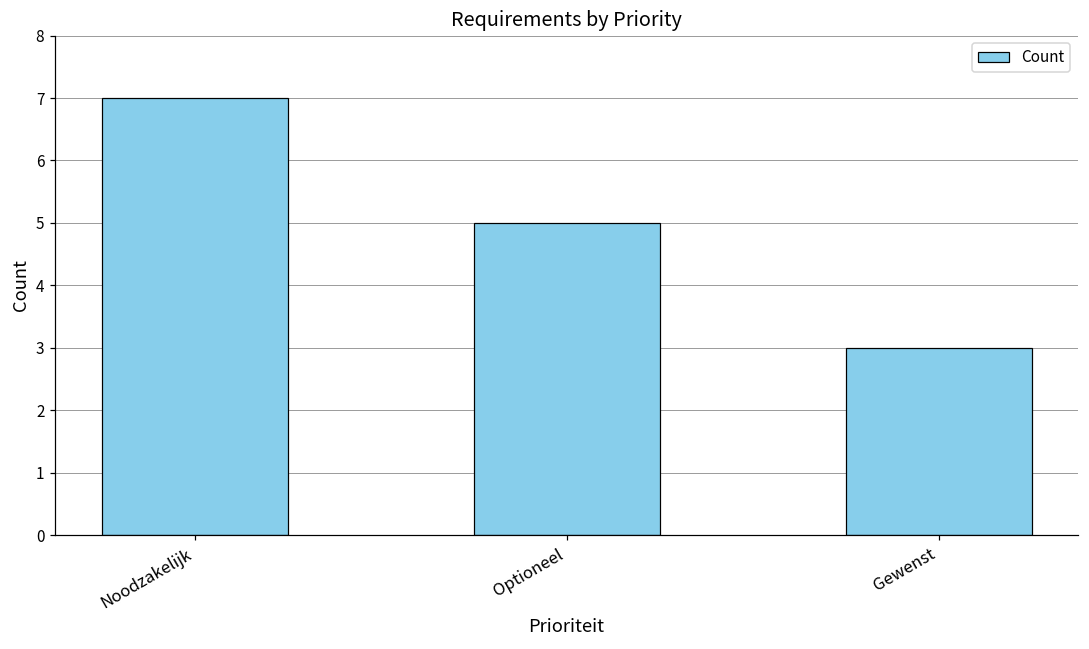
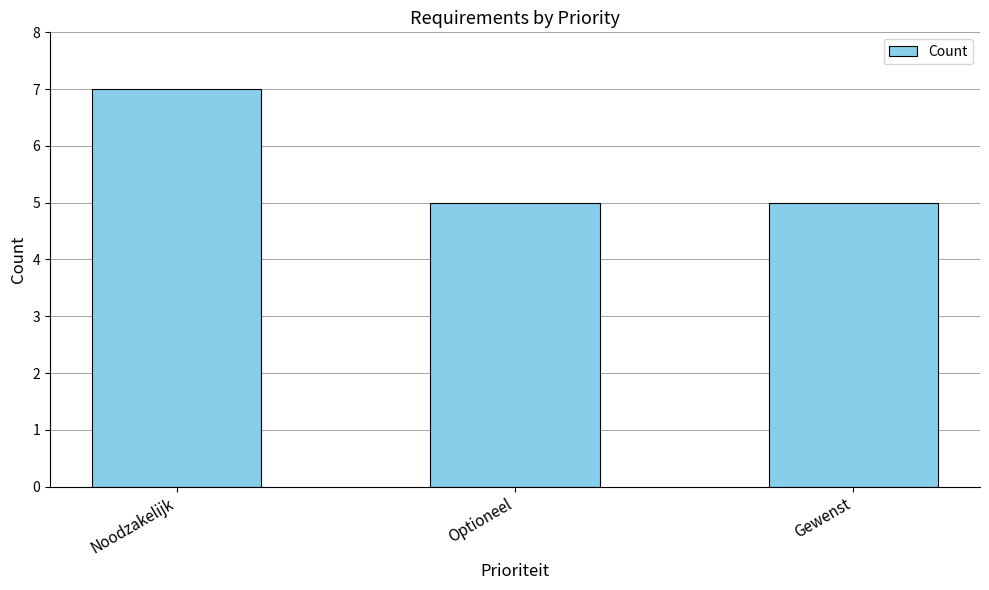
  {
    "Noodzakelijk": 7,
    "Optioneel": 5,
-   "Gewenst": 3
+   "Gewenst": 5
  }
